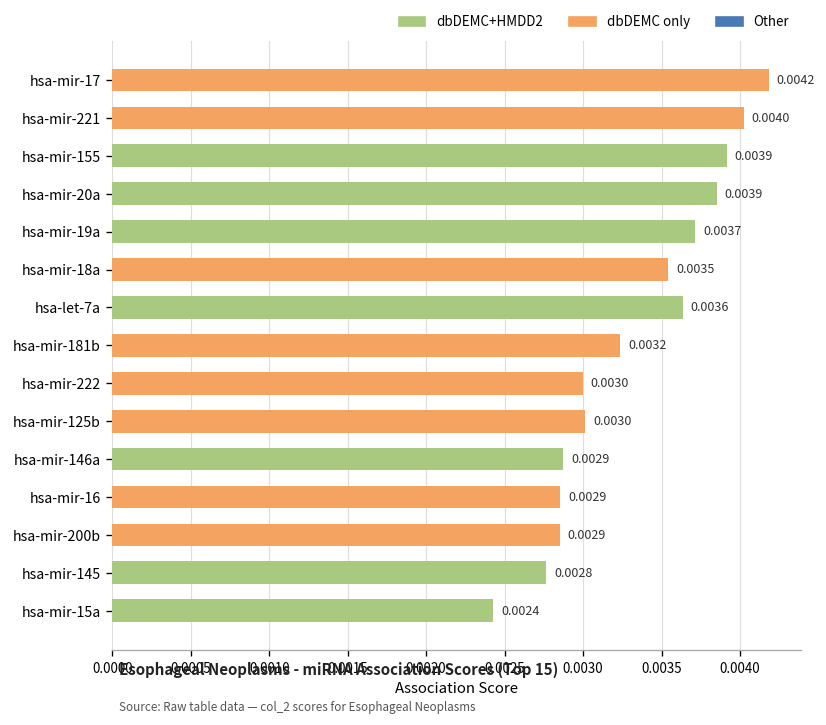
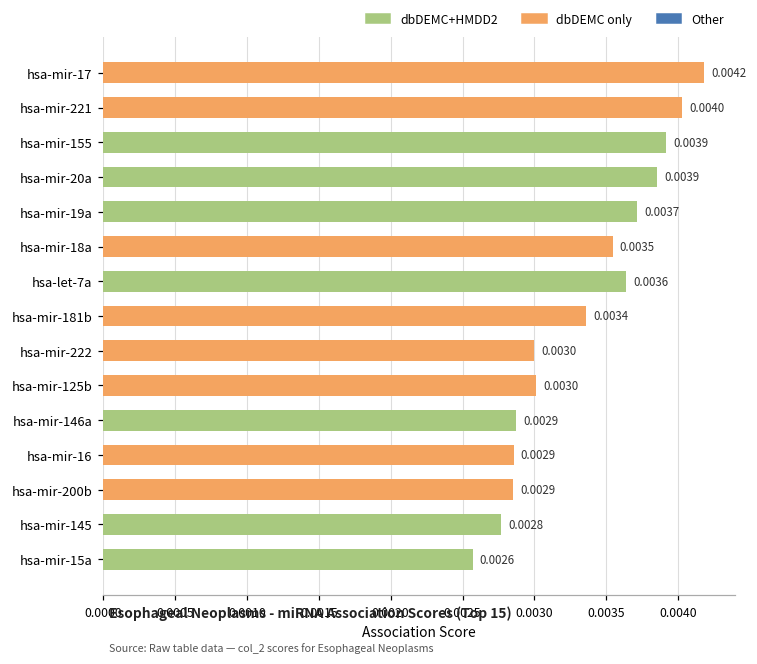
  {
    "hsa-mir-17": 0.0042,
    "hsa-mir-221": 0.0040,
    "hsa-mir-155": 0.0039,
    "hsa-mir-20a": 0.0039,
    "hsa-mir-19a": 0.0037,
    "hsa-mir-18a": 0.0035,
    "hsa-let-7a": 0.0036,
-   "hsa-mir-181b": 0.0032,
+   "hsa-mir-181b": 0.0034,
    "hsa-mir-222": 0.0030,
    "hsa-mir-125b": 0.0030,
    "hsa-mir-146a": 0.0029,
    "hsa-mir-16": 0.0029,
    "hsa-mir-200b": 0.0029,
    "hsa-mir-145": 0.0028,
-   "hsa-mir-15a": 0.0024
+   "hsa-mir-15a": 0.0026
  }
